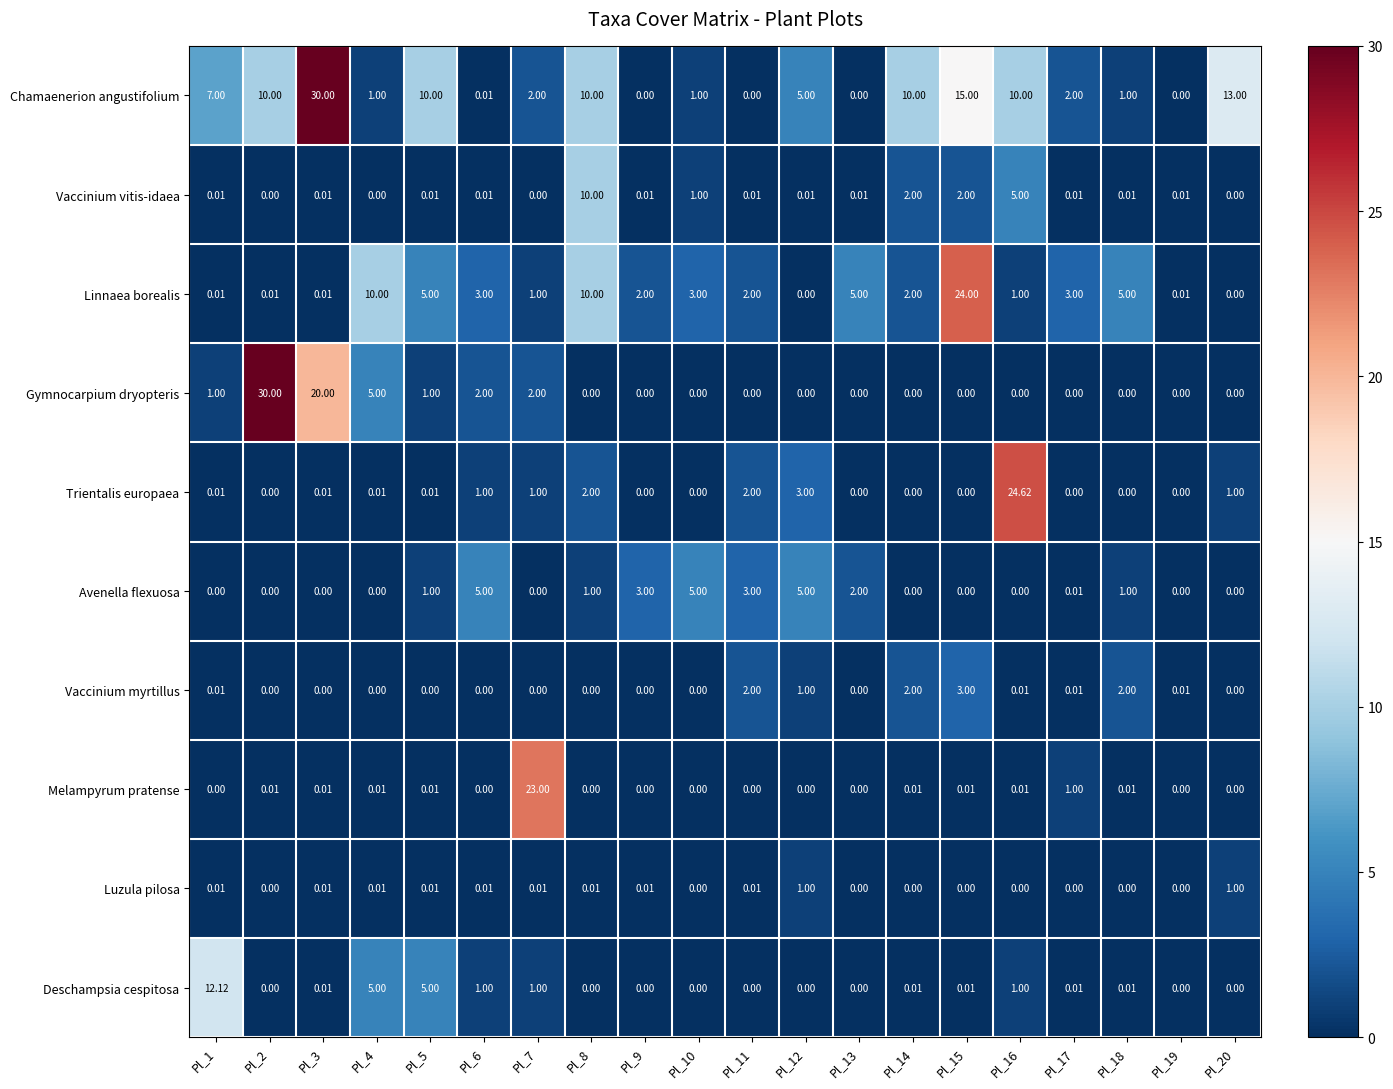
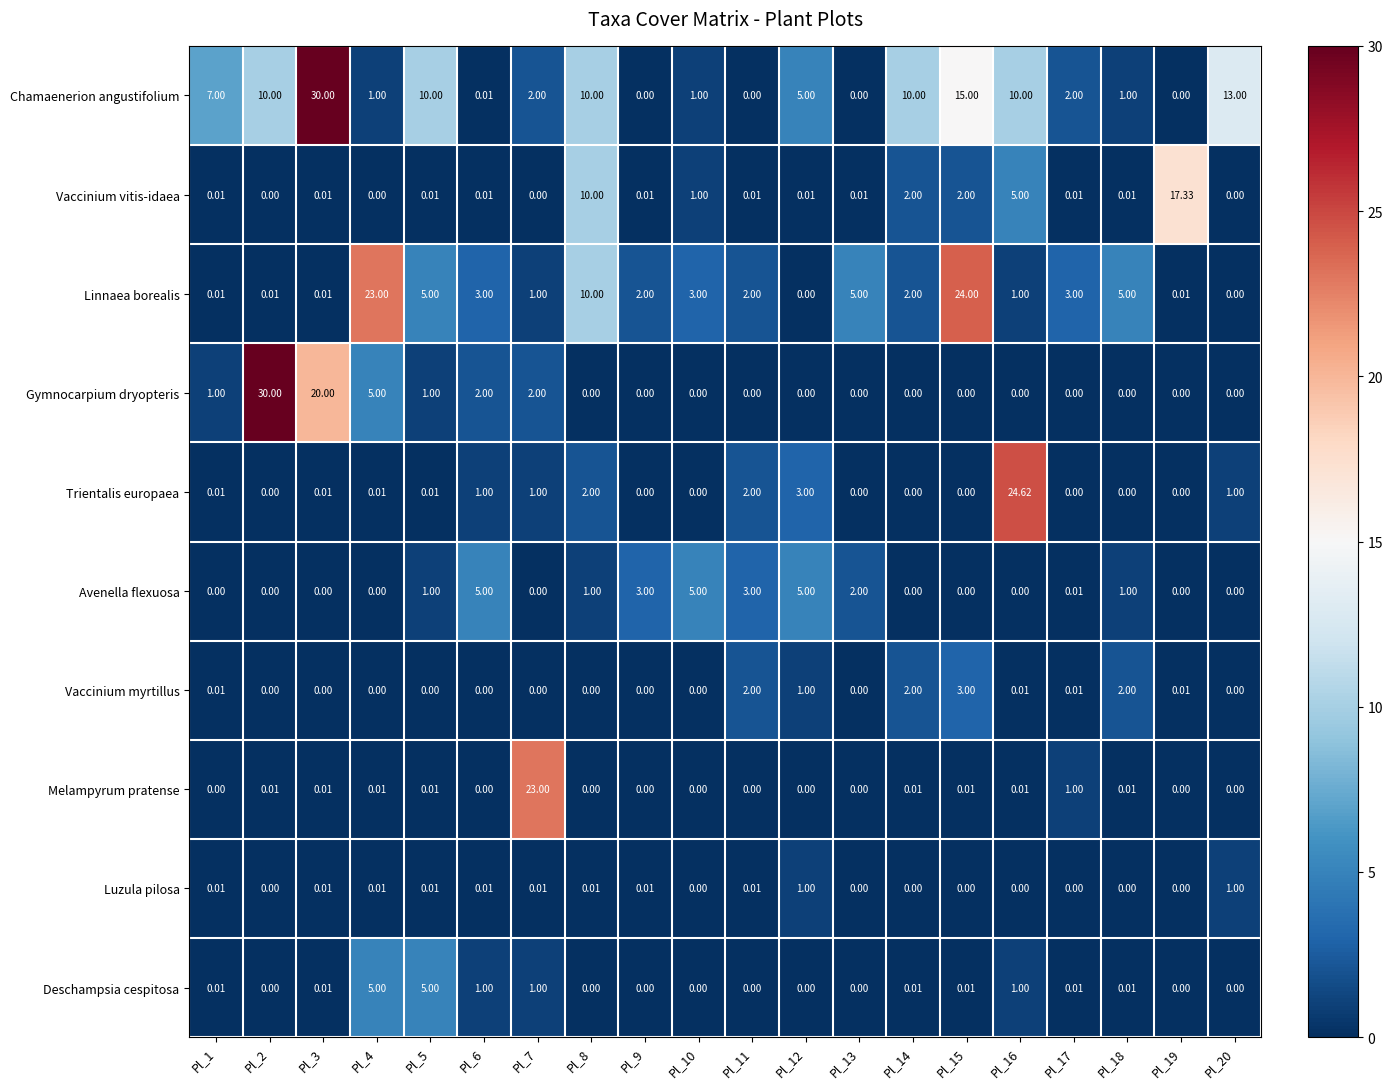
  {
    "Chamaenerion angustifolium": {
      "Pl_1": 7.00,
      "Pl_2": 10.00,
      "Pl_3": 30.00,
      "Pl_4": 1.00,
      "Pl_5": 10.00,
      "Pl_6": 0.01,
      "Pl_7": 2.00,
      "Pl_8": 10.00,
      "Pl_9": 0.00,
      "Pl_10": 1.00,
      "Pl_11": 0.00,
      "Pl_12": 5.00,
      "Pl_13": 0.00,
      "Pl_14": 10.00,
      "Pl_15": 15.00,
      "Pl_16": 10.00,
      "Pl_17": 2.00,
      "Pl_18": 1.00,
      "Pl_19": 0.00,
      "Pl_20": 13.00
    },
    "Vaccinium vitis-idaea": {
      "Pl_1": 0.01,
      "Pl_2": 0.00,
      "Pl_3": 0.01,
      "Pl_4": 0.00,
      "Pl_5": 0.01,
      "Pl_6": 0.01,
      "Pl_7": 0.00,
      "Pl_8": 10.00,
      "Pl_9": 0.01,
      "Pl_10": 1.00,
      "Pl_11": 0.01,
      "Pl_12": 0.01,
      "Pl_13": 0.01,
      "Pl_14": 2.00,
      "Pl_15": 2.00,
      "Pl_16": 5.00,
      "Pl_17": 0.01,
      "Pl_18": 0.01,
-     "Pl_19": 0.01,
+     "Pl_19": 17.33,
      "Pl_20": 0.00
    },
    "Linnaea borealis": {
      "Pl_1": 0.01,
      "Pl_2": 0.01,
      "Pl_3": 0.01,
-     "Pl_4": 10.00,
+     "Pl_4": 23.00,
      "Pl_5": 5.00,
      "Pl_6": 3.00,
      "Pl_7": 1.00,
      "Pl_8": 10.00,
      "Pl_9": 2.00,
      "Pl_10": 3.00,
      "Pl_11": 2.00,
      "Pl_12": 0.00,
      "Pl_13": 5.00,
      "Pl_14": 2.00,
      "Pl_15": 24.00,
      "Pl_16": 1.00,
      "Pl_17": 3.00,
      "Pl_18": 5.00,
      "Pl_19": 0.01,
      "Pl_20": 0.00
    },
    "Gymnocarpium dryopteris": {
      "Pl_1": 1.00,
      "Pl_2": 30.00,
      "Pl_3": 20.00,
      "Pl_4": 5.00,
      "Pl_5": 1.00,
      "Pl_6": 2.00,
      "Pl_7": 2.00,
      "Pl_8": 0.00,
      "Pl_9": 0.00,
      "Pl_10": 0.00,
      "Pl_11": 0.00,
      "Pl_12": 0.00,
      "Pl_13": 0.00,
      "Pl_14": 0.00,
      "Pl_15": 0.00,
      "Pl_16": 0.00,
      "Pl_17": 0.00,
      "Pl_18": 0.00,
      "Pl_19": 0.00,
      "Pl_20": 0.00
    },
    "Trientalis europaea": {
      "Pl_1": 0.01,
      "Pl_2": 0.00,
      "Pl_3": 0.01,
      "Pl_4": 0.01,
      "Pl_5": 0.01,
      "Pl_6": 1.00,
      "Pl_7": 1.00,
      "Pl_8": 2.00,
      "Pl_9": 0.00,
      "Pl_10": 0.00,
      "Pl_11": 2.00,
      "Pl_12": 3.00,
      "Pl_13": 0.00,
      "Pl_14": 0.00,
      "Pl_15": 0.00,
      "Pl_16": 24.62,
      "Pl_17": 0.00,
      "Pl_18": 0.00,
      "Pl_19": 0.00,
      "Pl_20": 1.00
    },
    "Avenella flexuosa": {
      "Pl_1": 0.00,
      "Pl_2": 0.00,
      "Pl_3": 0.00,
      "Pl_4": 0.00,
      "Pl_5": 1.00,
      "Pl_6": 5.00,
      "Pl_7": 0.00,
      "Pl_8": 1.00,
      "Pl_9": 3.00,
      "Pl_10": 5.00,
      "Pl_11": 3.00,
      "Pl_12": 5.00,
      "Pl_13": 2.00,
      "Pl_14": 0.00,
      "Pl_15": 0.00,
      "Pl_16": 0.00,
      "Pl_17": 0.01,
      "Pl_18": 1.00,
      "Pl_19": 0.00,
      "Pl_20": 0.00
    },
    "Vaccinium myrtillus": {
      "Pl_1": 0.01,
      "Pl_2": 0.00,
      "Pl_3": 0.00,
      "Pl_4": 0.00,
      "Pl_5": 0.00,
      "Pl_6": 0.00,
      "Pl_7": 0.00,
      "Pl_8": 0.00,
      "Pl_9": 0.00,
      "Pl_10": 0.00,
      "Pl_11": 2.00,
      "Pl_12": 1.00,
      "Pl_13": 0.00,
      "Pl_14": 2.00,
      "Pl_15": 3.00,
      "Pl_16": 0.01,
      "Pl_17": 0.01,
      "Pl_18": 2.00,
      "Pl_19": 0.01,
      "Pl_20": 0.00
    },
    "Melampyrum pratense": {
      "Pl_1": 0.00,
      "Pl_2": 0.01,
      "Pl_3": 0.01,
      "Pl_4": 0.01,
      "Pl_5": 0.01,
      "Pl_6": 0.00,
      "Pl_7": 23.00,
      "Pl_8": 0.00,
      "Pl_9": 0.00,
      "Pl_10": 0.00,
      "Pl_11": 0.00,
      "Pl_12": 0.00,
      "Pl_13": 0.00,
      "Pl_14": 0.01,
      "Pl_15": 0.01,
      "Pl_16": 0.01,
      "Pl_17": 1.00,
      "Pl_18": 0.01,
      "Pl_19": 0.00,
      "Pl_20": 0.00
    },
    "Luzula pilosa": {
      "Pl_1": 0.01,
      "Pl_2": 0.00,
      "Pl_3": 0.01,
      "Pl_4": 0.01,
      "Pl_5": 0.01,
      "Pl_6": 0.01,
      "Pl_7": 0.01,
      "Pl_8": 0.01,
      "Pl_9": 0.01,
      "Pl_10": 0.00,
      "Pl_11": 0.01,
      "Pl_12": 1.00,
      "Pl_13": 0.00,
      "Pl_14": 0.00,
      "Pl_15": 0.00,
      "Pl_16": 0.00,
      "Pl_17": 0.00,
      "Pl_18": 0.00,
      "Pl_19": 0.00,
      "Pl_20": 1.00
    },
    "Deschampsia cespitosa": {
-     "Pl_1": 12.12,
+     "Pl_1": 0.01,
      "Pl_2": 0.00,
      "Pl_3": 0.01,
      "Pl_4": 5.00,
      "Pl_5": 5.00,
      "Pl_6": 1.00,
      "Pl_7": 1.00,
      "Pl_8": 0.00,
      "Pl_9": 0.00,
      "Pl_10": 0.00,
      "Pl_11": 0.00,
      "Pl_12": 0.00,
      "Pl_13": 0.00,
      "Pl_14": 0.01,
      "Pl_15": 0.01,
      "Pl_16": 1.00,
      "Pl_17": 0.01,
      "Pl_18": 0.01,
      "Pl_19": 0.00,
      "Pl_20": 0.00
    }
  }
